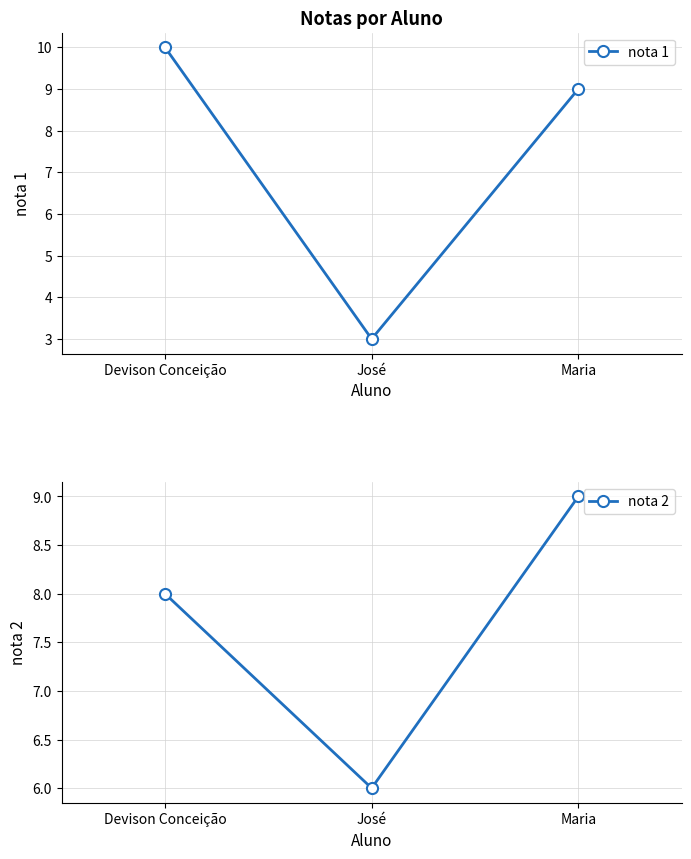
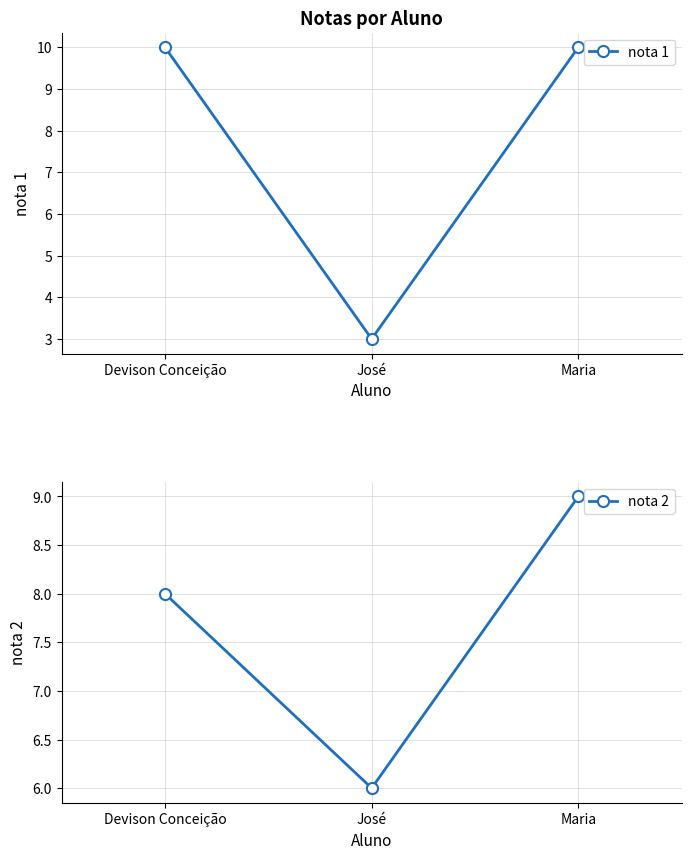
  {
    "Notas por Aluno": {
      "Devison Conceição": 10,
      "José": 3,
-     "Maria": 9
+     "Maria": 10
    }
  }
